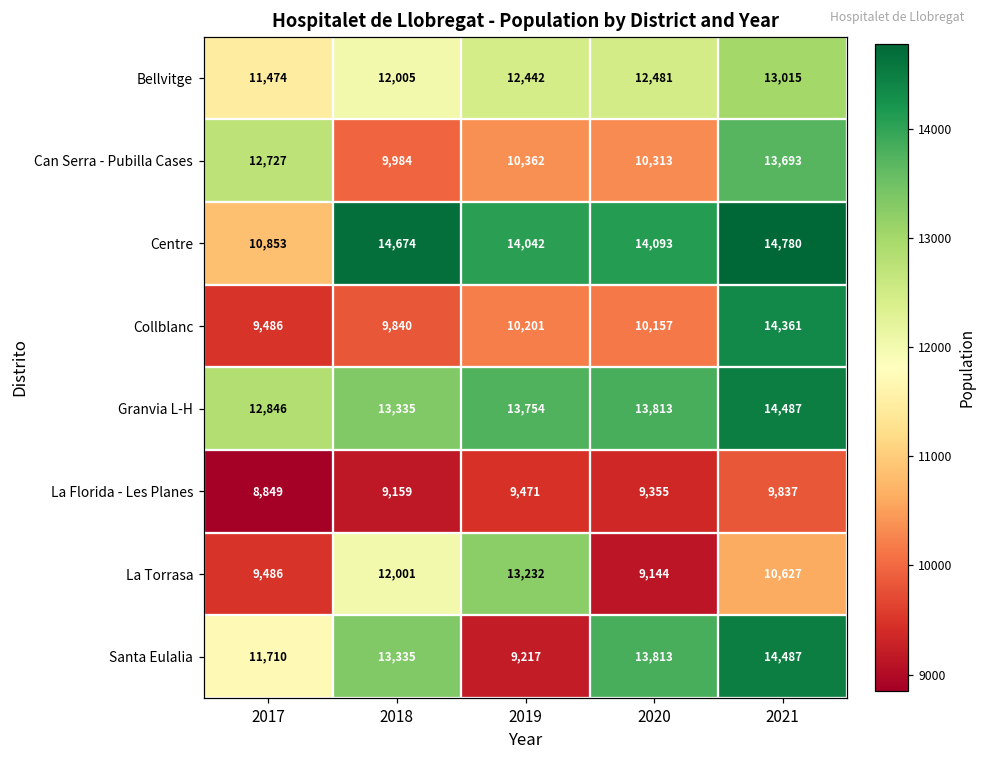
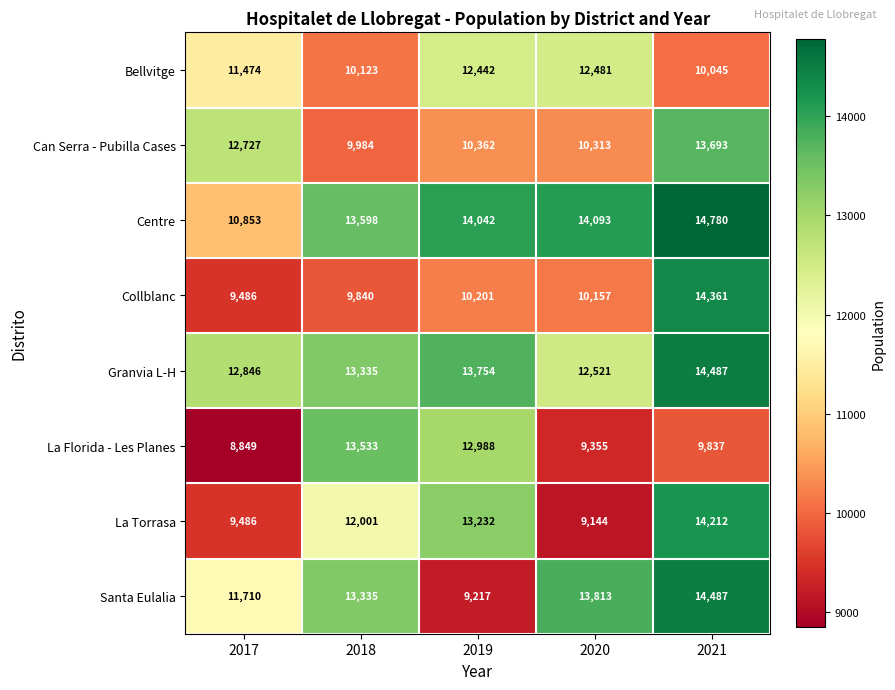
  {
    "Bellvitge": {
      "2017": "11,474",
-     "2018": "12,005",
+     "2018": "10,123",
      "2019": "12,442",
      "2020": "12,481",
-     "2021": "13,015"
+     "2021": "10,045"
    },
    "Can Serra - Pubilla Cases": {
      "2017": "12,727",
      "2018": "9,984",
      "2019": "10,362",
      "2020": "10,313",
      "2021": "13,693"
    },
    "Centre": {
      "2017": "10,853",
-     "2018": "14,674",
+     "2018": "13,598",
      "2019": "14,042",
      "2020": "14,093",
      "2021": "14,780"
    },
    "Collblanc": {
      "2017": "9,486",
      "2018": "9,840",
      "2019": "10,201",
      "2020": "10,157",
      "2021": "14,361"
    },
    "Granvia L-H": {
      "2017": "12,846",
      "2018": "13,335",
      "2019": "13,754",
-     "2020": "13,813",
+     "2020": "12,521",
      "2021": "14,487"
    },
    "La Florida - Les Planes": {
      "2017": "8,849",
-     "2018": "9,159",
-     "2019": "9,471",
+     "2018": "13,533",
+     "2019": "12,988",
      "2020": "9,355",
      "2021": "9,837"
    },
    "La Torrasa": {
      "2017": "9,486",
      "2018": "12,001",
      "2019": "13,232",
      "2020": "9,144",
-     "2021": "10,627"
+     "2021": "14,212"
    },
    "Santa Eulalia": {
      "2017": "11,710",
      "2018": "13,335",
      "2019": "9,217",
      "2020": "13,813",
      "2021": "14,487"
    }
  }
